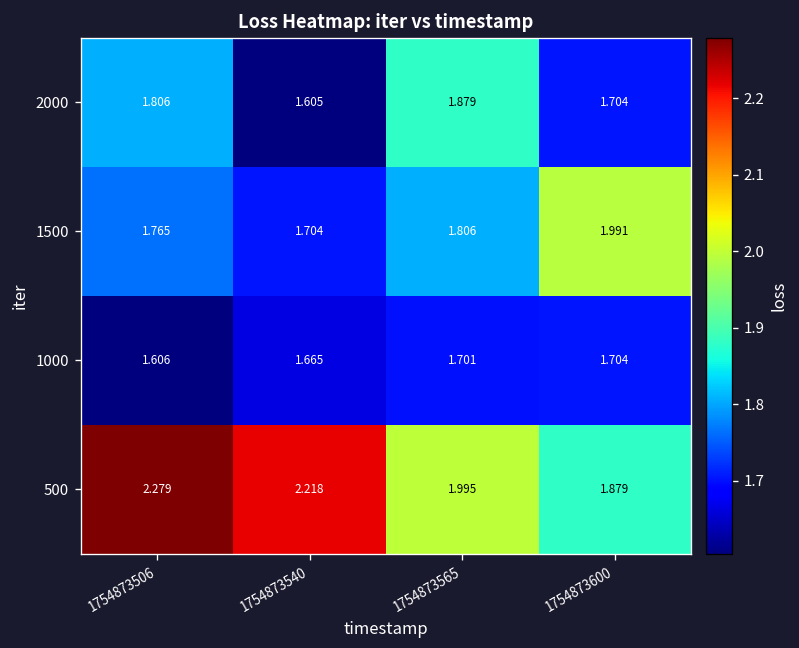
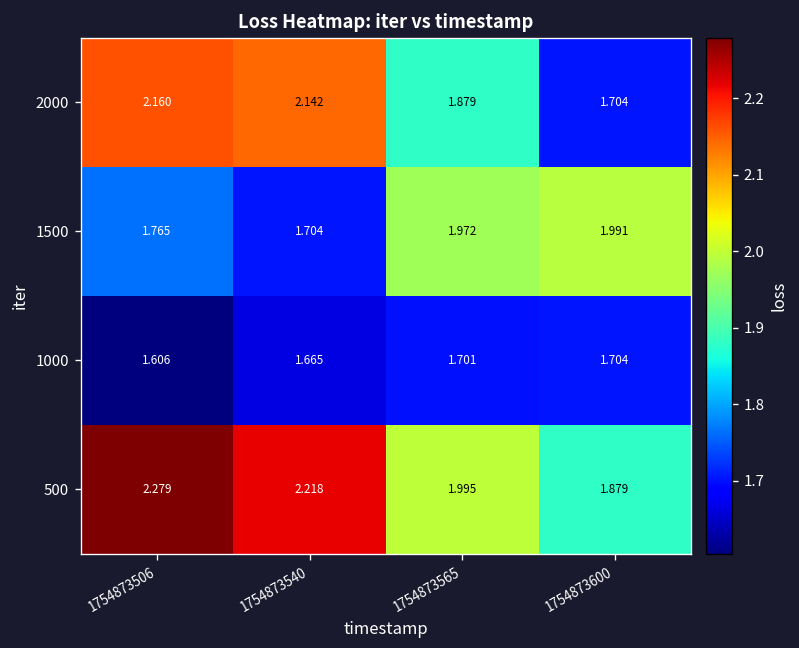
  {
    "2000": {
-     "1754873506": 1.806,
-     "1754873540": 1.605,
+     "1754873506": 2.160,
+     "1754873540": 2.142,
      "1754873565": 1.879,
      "1754873600": 1.704
    },
    "1500": {
      "1754873506": 1.765,
      "1754873540": 1.704,
-     "1754873565": 1.806,
+     "1754873565": 1.972,
      "1754873600": 1.991
    },
    "1000": {
      "1754873506": 1.606,
      "1754873540": 1.665,
      "1754873565": 1.701,
      "1754873600": 1.704
    },
    "500": {
      "1754873506": 2.279,
      "1754873540": 2.218,
      "1754873565": 1.995,
      "1754873600": 1.879
    }
  }
